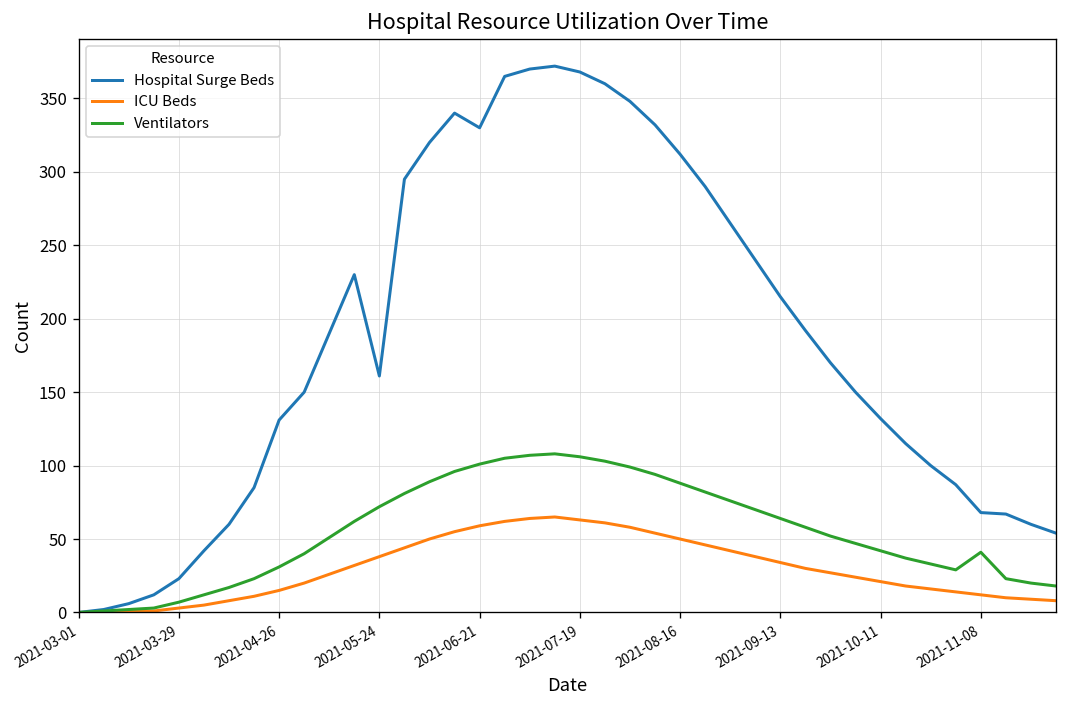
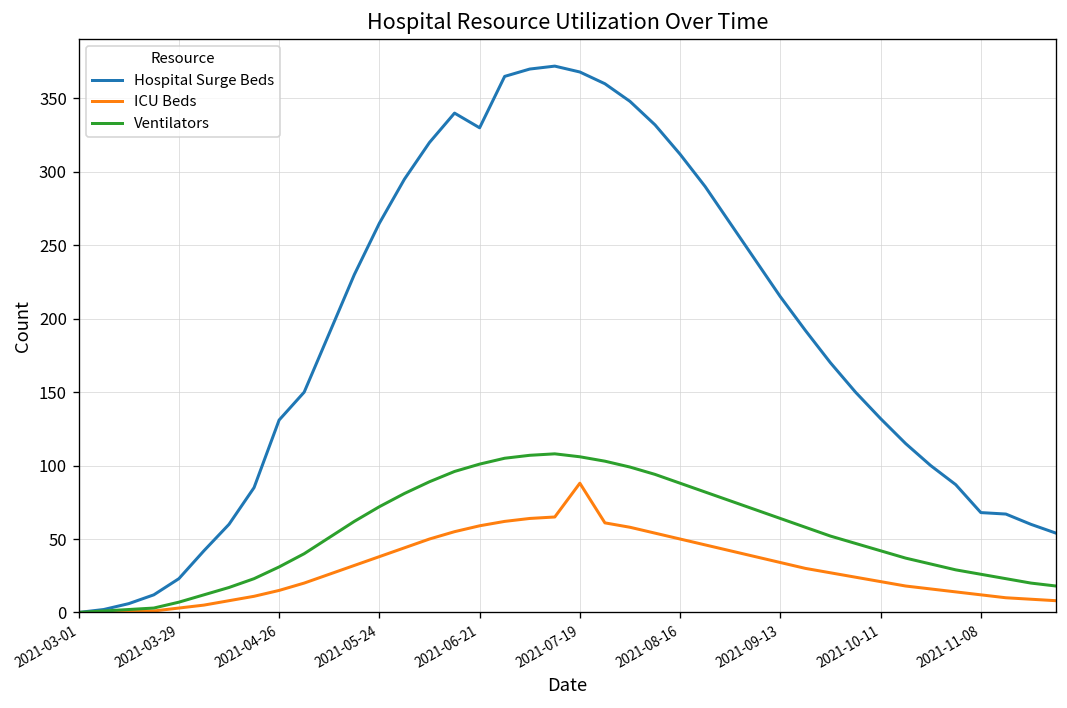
  {
    "Hospital Surge Beds": {
      "2021-03-29": 23,
      "2021-04-26": 131,
-     "2021-05-24": 161,
+     "2021-05-24": 265,
      "2021-06-21": 330,
      "2021-07-19": 368,
      "2021-08-16": 312,
      "2021-09-13": 215,
      "2021-10-11": 132,
      "2021-11-08": 68
    },
    "ICU Beds": {
      "2021-03-29": 3,
      "2021-04-26": 15,
      "2021-05-24": 38,
      "2021-06-21": 59,
-     "2021-07-19": 63,
+     "2021-07-19": 88,
      "2021-08-16": 50,
      "2021-09-13": 34,
      "2021-10-11": 21,
      "2021-11-08": 12
    },
    "Ventilators": {
      "2021-03-29": 7,
      "2021-04-26": 31,
      "2021-05-24": 72,
      "2021-06-21": 101,
      "2021-07-19": 106,
      "2021-08-16": 88,
      "2021-09-13": 64,
      "2021-10-11": 42,
-     "2021-11-08": 41
+     "2021-11-08": 26
    }
  }
